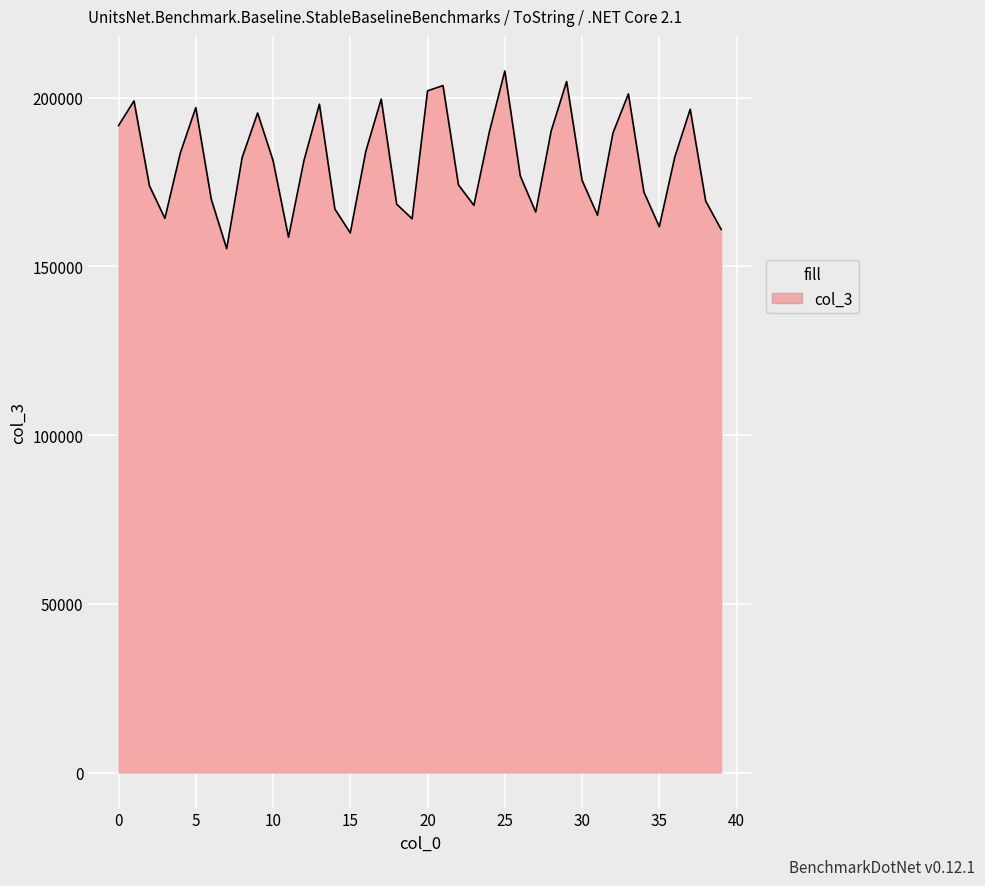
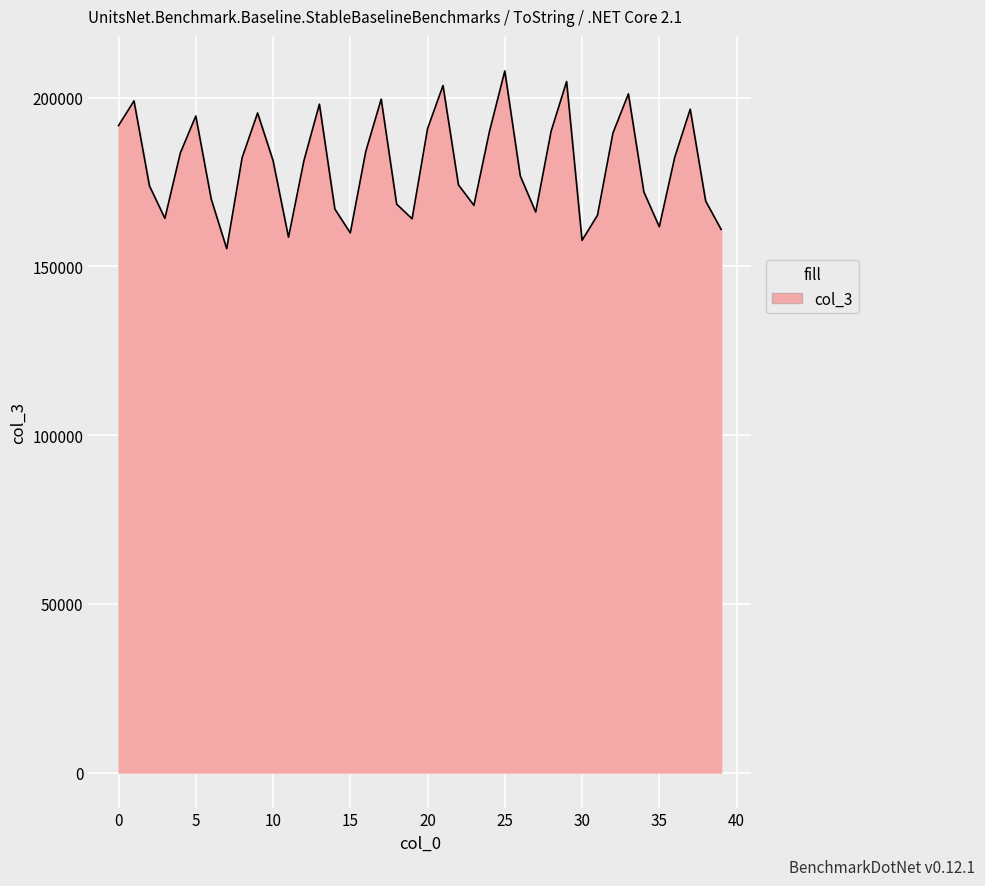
  {
    "0": 192000,
-   "5": 197000,
+   "5": 195000,
    "10": 181000,
    "15": 160000,
-   "20": 202000,
+   "20": 191000,
    "25": 208000,
-   "30": 175000,
+   "30": 158000,
    "35": 162000
  }
